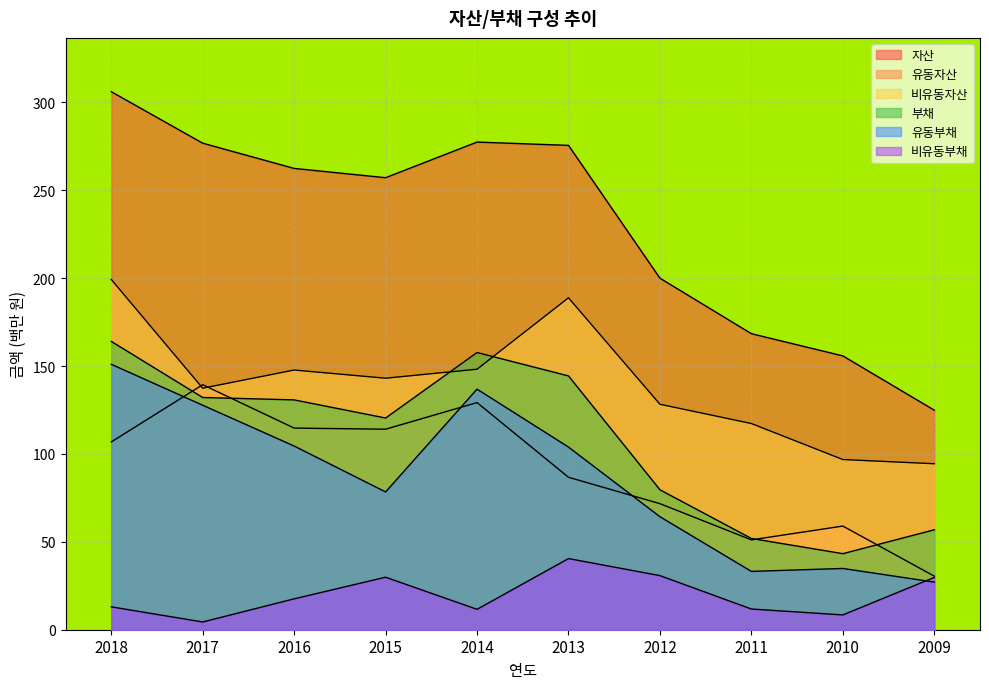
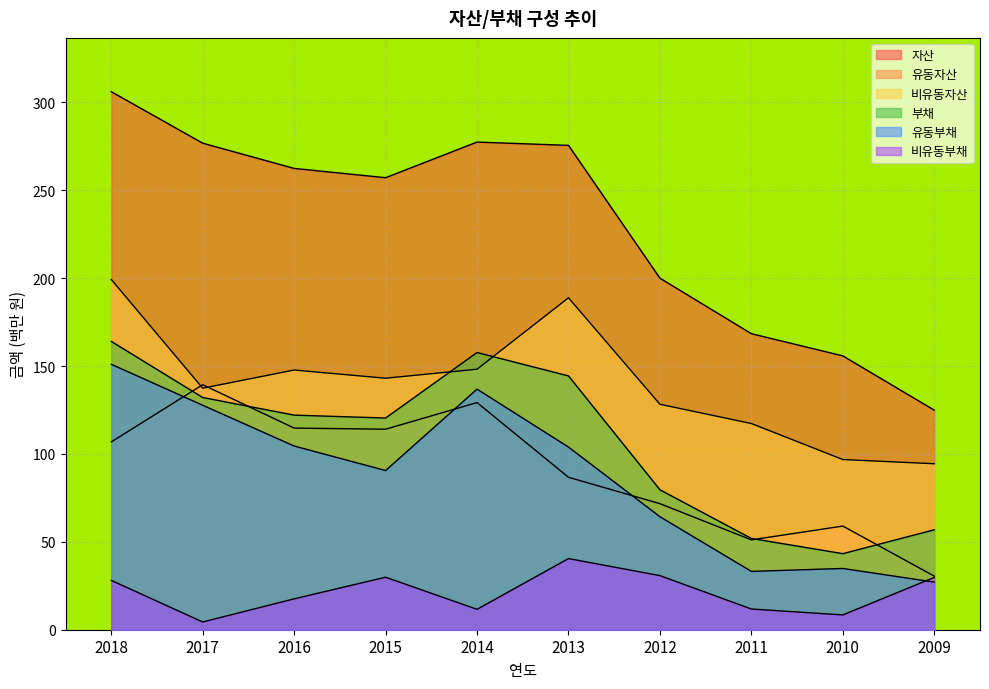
  {
    "부채": {
      "2018": 164,
      "2017": 132,
-     "2016": 131,
+     "2016": 122,
      "2015": 120,
      "2014": 158,
      "2013": 144,
      "2012": 80,
      "2010": 43,
      "2009": 57
    },
    "유동부채": {
      "2018": 151,
      "2017": 128,
      "2016": 105,
-     "2015": 78,
+     "2015": 91,
      "2014": 137,
      "2013": 104,
      "2012": 64,
      "2011": 33,
      "2010": 35,
      "2009": 27
    },
    "비유동부채": {
-     "2018": 13,
+     "2018": 28,
      "2017": 4,
      "2016": 18,
      "2015": 30,
      "2014": 12,
      "2013": 40,
      "2012": 31,
      "2011": 12,
      "2010": 8
    }
  }
